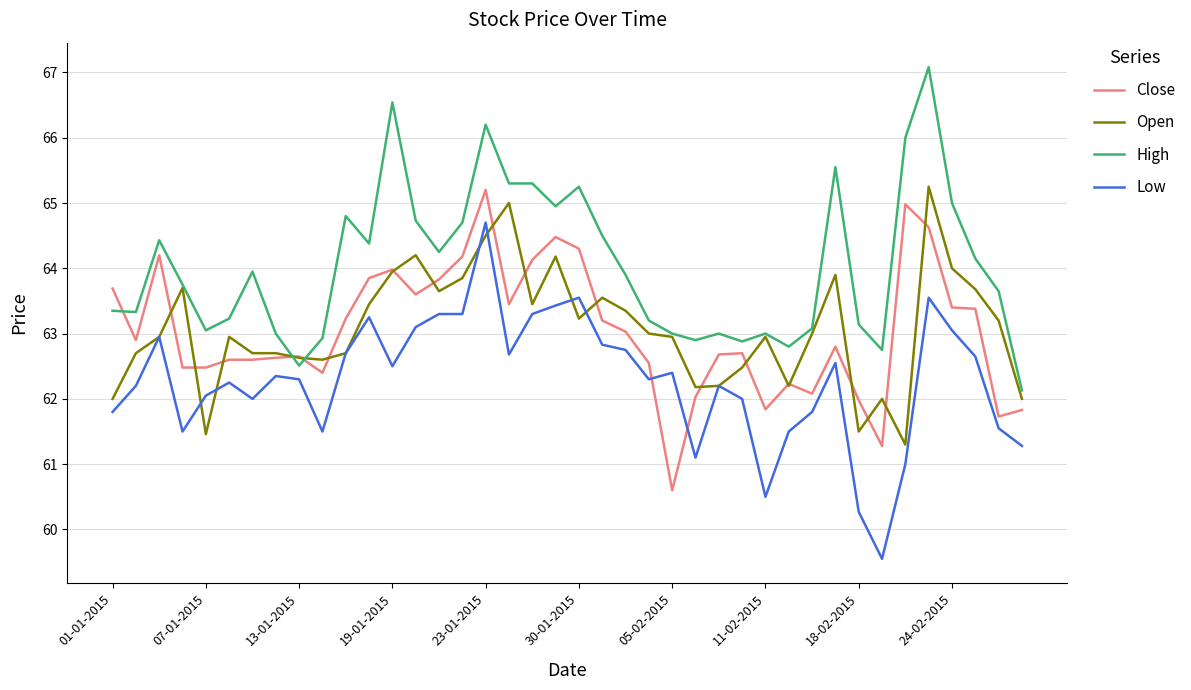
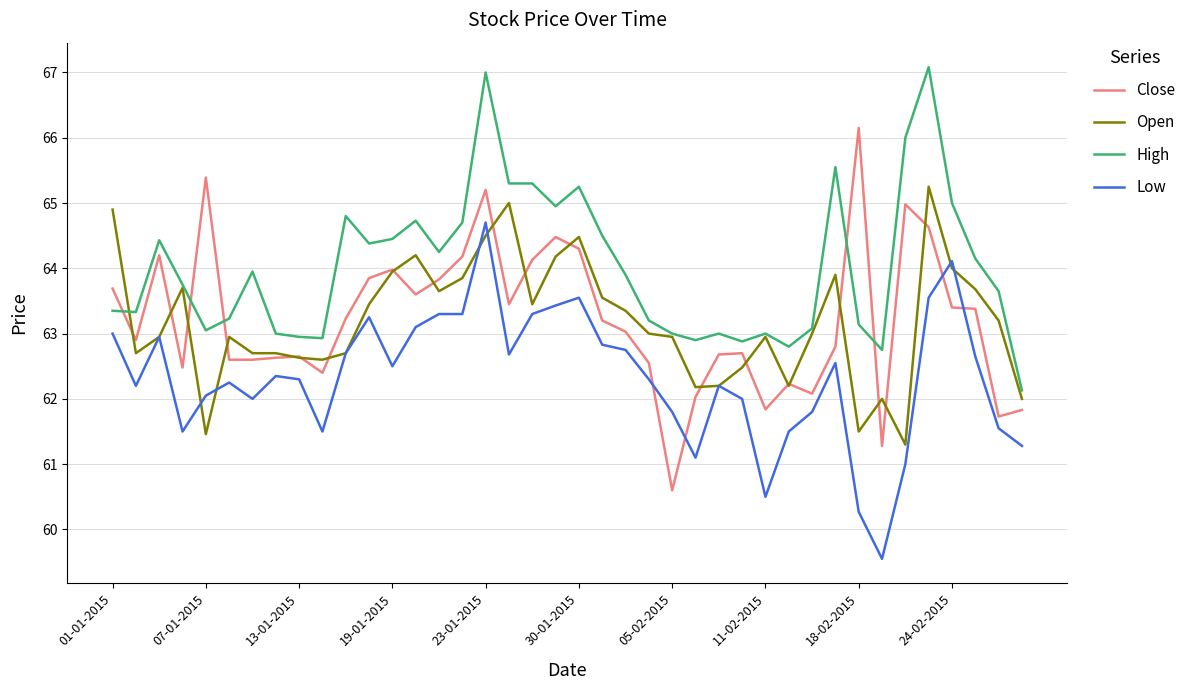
  {
    "Close": {
      "01-01-2015": 63.7,
-     "07-01-2015": 62.5,
+     "07-01-2015": 65.4,
      "23-01-2015": 65.2,
      "30-01-2015": 64.3,
      "05-02-2015": 60.6,
      "11-02-2015": 61.8,
-     "18-02-2015": 62.0,
+     "18-02-2015": 66.2,
      "24-02-2015": 63.4
    },
    "Open": {
-     "01-01-2015": 62.0,
+     "01-01-2015": 64.9,
      "07-01-2015": 61.5,
      "23-01-2015": 64.5,
-     "30-01-2015": 63.2,
+     "30-01-2015": 64.5,
      "05-02-2015": 63.0,
      "11-02-2015": 63.0,
      "18-02-2015": 61.5,
      "24-02-2015": 64.0
    },
    "High": {
      "01-01-2015": 63.4,
      "07-01-2015": 63.1,
-     "13-01-2015": 62.5,
-     "19-01-2015": 66.5,
-     "23-01-2015": 66.2,
+     "13-01-2015": 63.0,
+     "19-01-2015": 64.5,
+     "23-01-2015": 67.0,
      "30-01-2015": 65.3,
      "05-02-2015": 63.0,
      "11-02-2015": 63.0,
      "18-02-2015": 63.1,
      "24-02-2015": 65.0
    },
    "Low": {
-     "01-01-2015": 61.8,
+     "01-01-2015": 63.0,
      "07-01-2015": 62.1,
      "13-01-2015": 62.3,
      "19-01-2015": 62.5,
      "23-01-2015": 64.7,
      "30-01-2015": 63.6,
-     "05-02-2015": 62.4,
+     "05-02-2015": 61.8,
      "11-02-2015": 60.5,
      "18-02-2015": 60.3,
-     "24-02-2015": 63.1
+     "24-02-2015": 64.1
    }
  }
